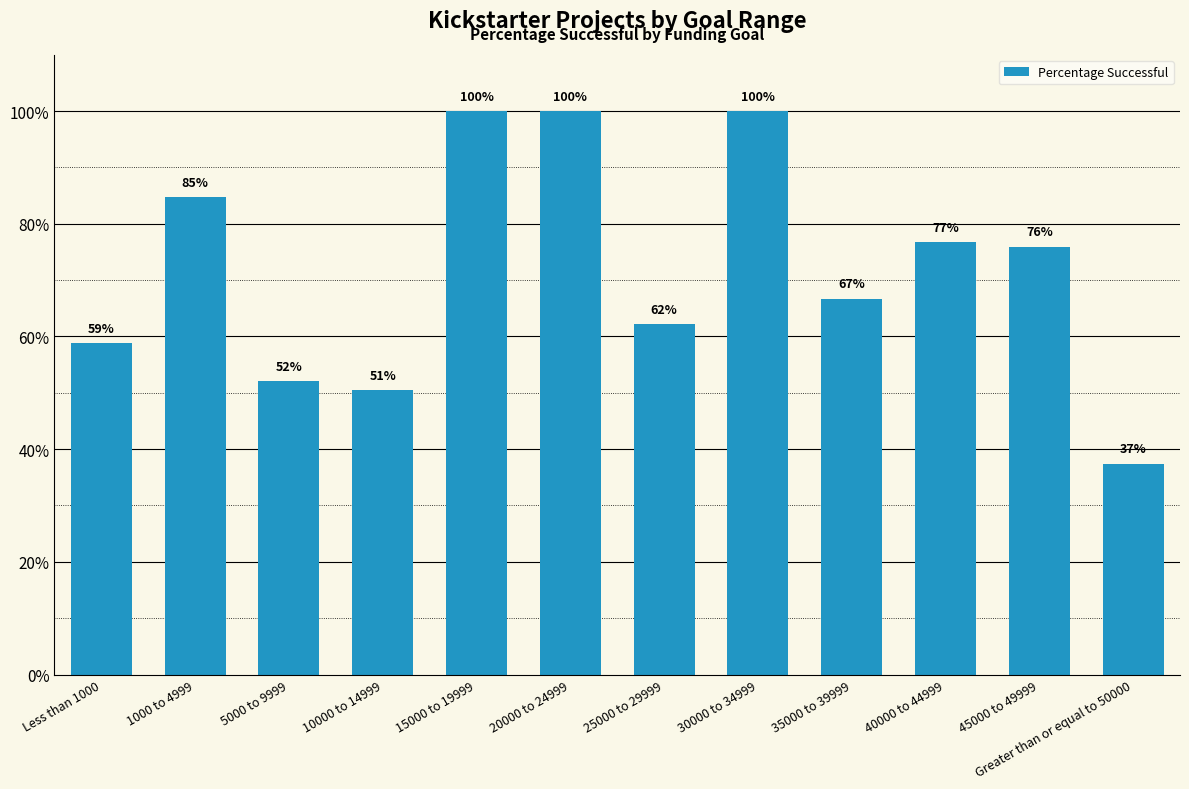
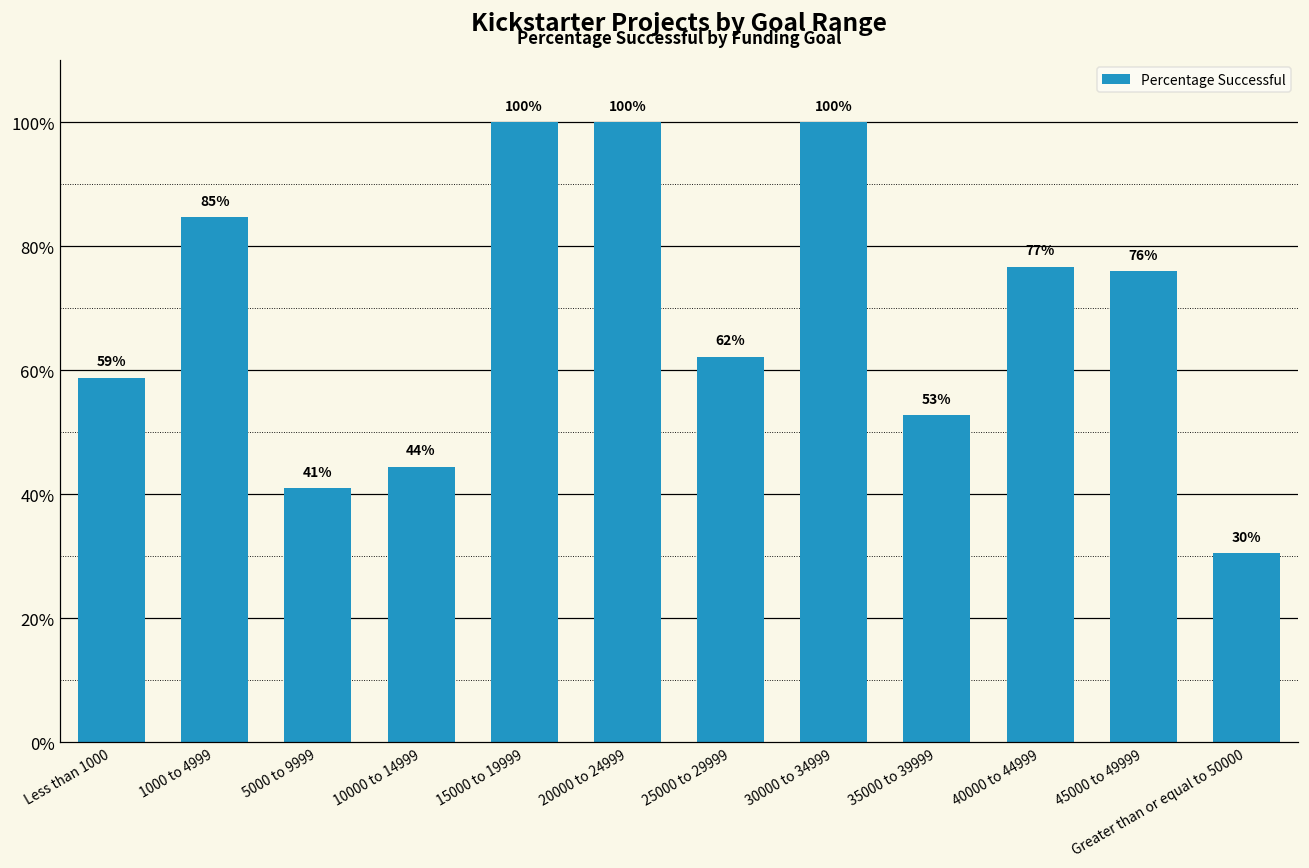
  {
    "Less than 1000": "59%",
    "1000 to 4999": "85%",
-   "5000 to 9999": "52%",
-   "10000 to 14999": "51%",
+   "5000 to 9999": "41%",
+   "10000 to 14999": "44%",
    "15000 to 19999": "100%",
    "20000 to 24999": "100%",
    "25000 to 29999": "62%",
    "30000 to 34999": "100%",
-   "35000 to 39999": "67%",
+   "35000 to 39999": "53%",
    "40000 to 44999": "77%",
    "45000 to 49999": "76%",
-   "Greater than or equal to 50000": "37%"
+   "Greater than or equal to 50000": "30%"
  }
